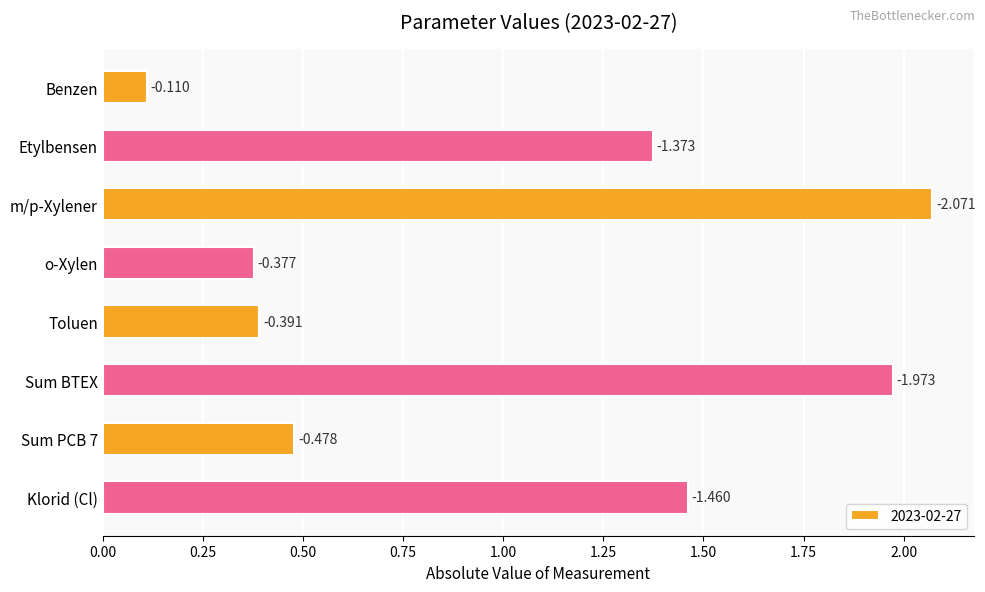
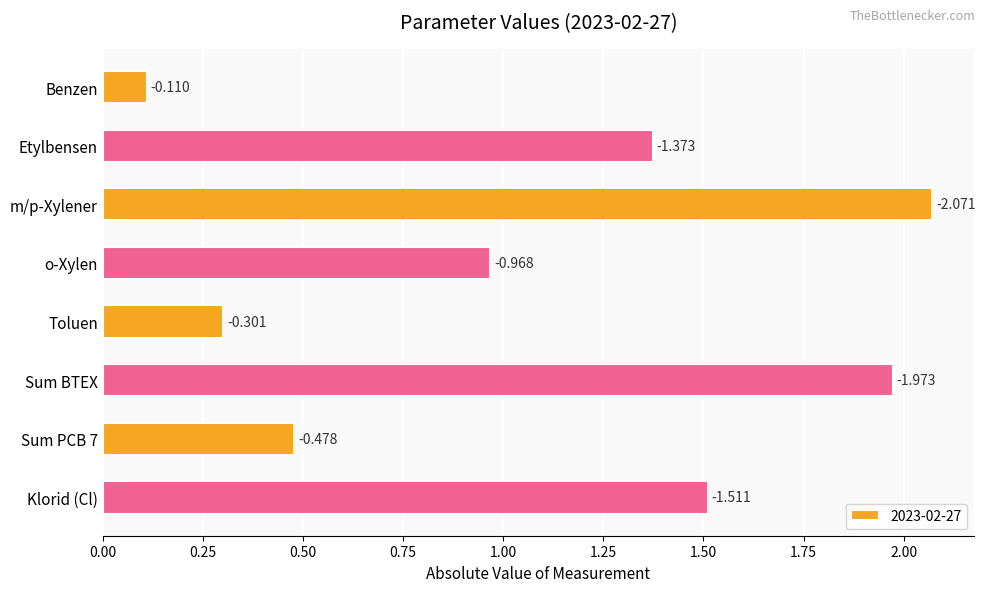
  {
-   "o-Xylen": -0.377,
-   "Toluen": -0.391,
-   "Klorid (Cl)": -1.460
+   "o-Xylen": -0.968,
+   "Toluen": -0.301,
+   "Klorid (Cl)": -1.511
  }
